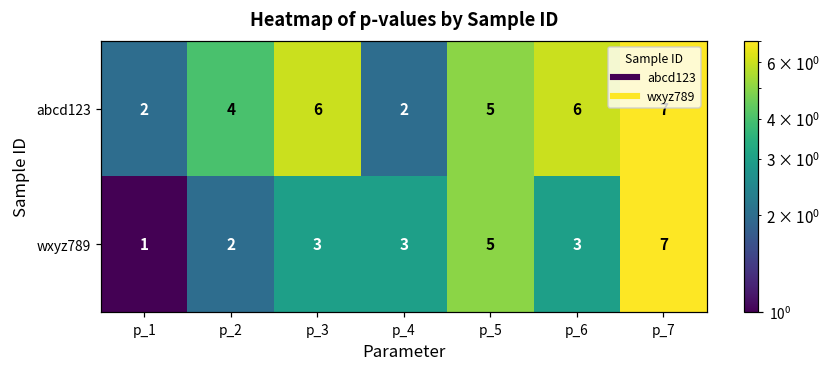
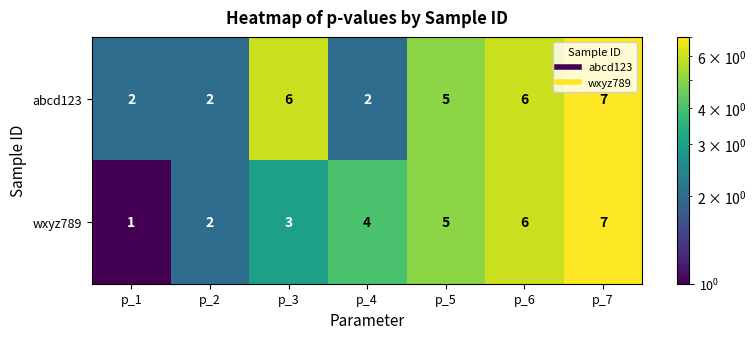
  {
    "abcd123": {
      "p_1": 2,
-     "p_2": 4,
+     "p_2": 2,
      "p_3": 6,
      "p_4": 2,
      "p_5": 5,
      "p_6": 6
    },
    "wxyz789": {
      "p_1": 1,
      "p_2": 2,
      "p_3": 3,
-     "p_4": 3,
+     "p_4": 4,
      "p_5": 5,
-     "p_6": 3,
+     "p_6": 6,
      "p_7": 7
    }
  }
